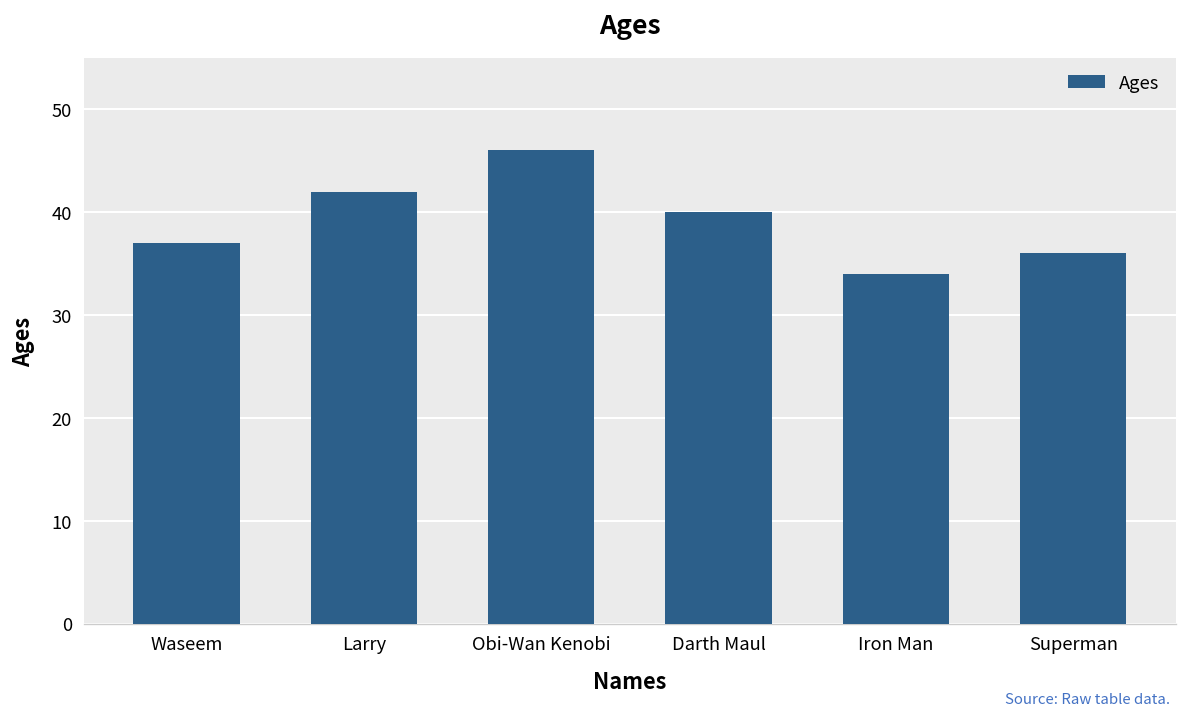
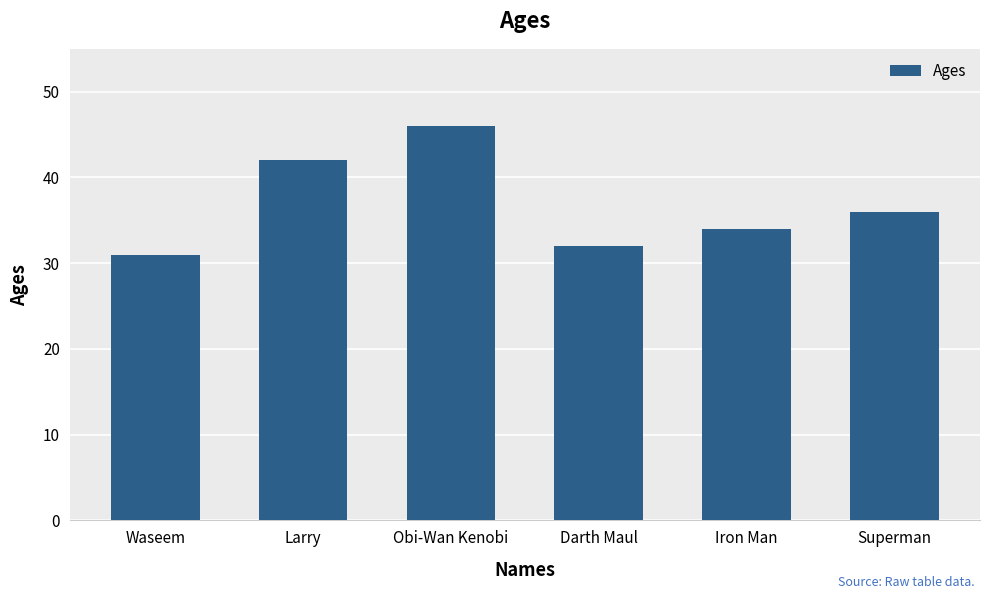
  {
-   "Waseem": 37,
+   "Waseem": 31,
    "Larry": 42,
    "Obi-Wan Kenobi": 46,
-   "Darth Maul": 40,
+   "Darth Maul": 32,
    "Iron Man": 34,
    "Superman": 36
  }
